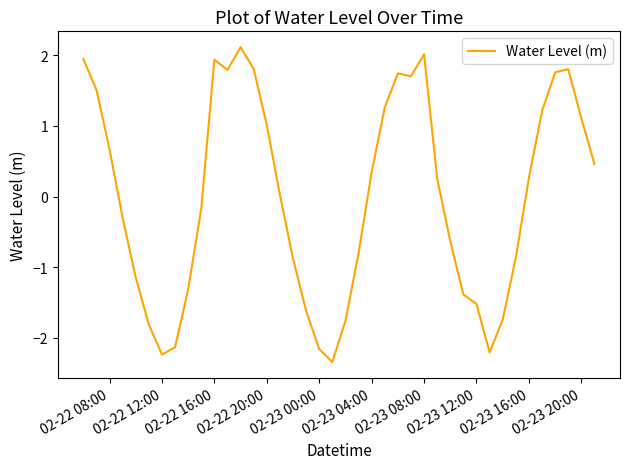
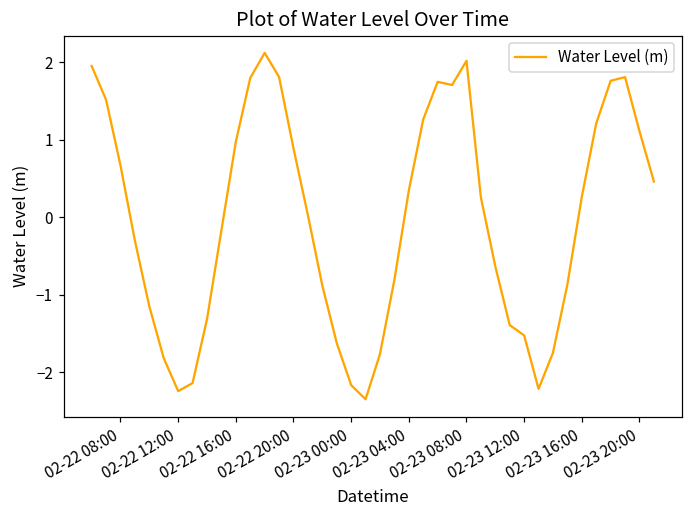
  {
    "02-22 08:00": 0.7,
    "02-22 12:00": -2.2,
-   "02-22 16:00": 1.9,
-   "02-22 20:00": 1.0,
+   "02-22 16:00": 1.0,
+   "02-22 20:00": 0.9,
    "02-23 00:00": -2.2,
    "02-23 04:00": 0.3,
    "02-23 08:00": 2.0,
    "02-23 12:00": -1.5,
    "02-23 16:00": 0.3,
    "02-23 20:00": 1.1
  }
